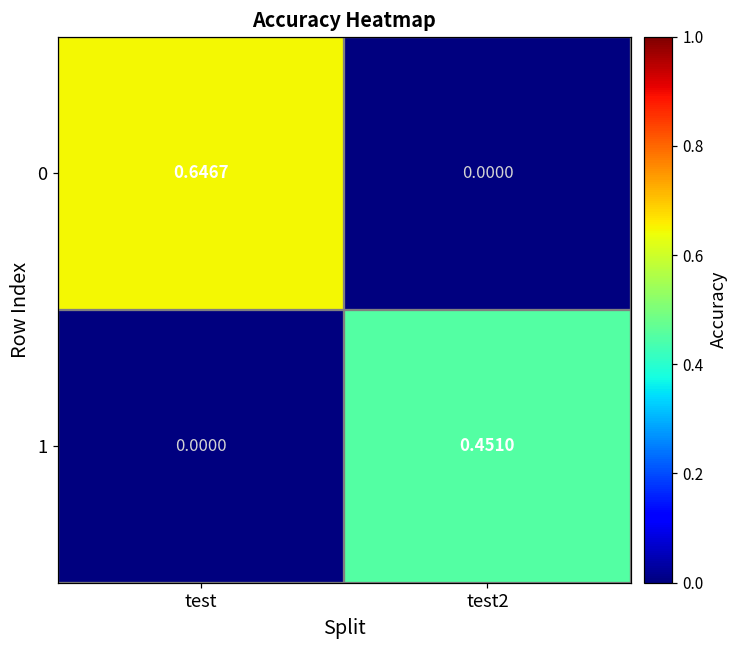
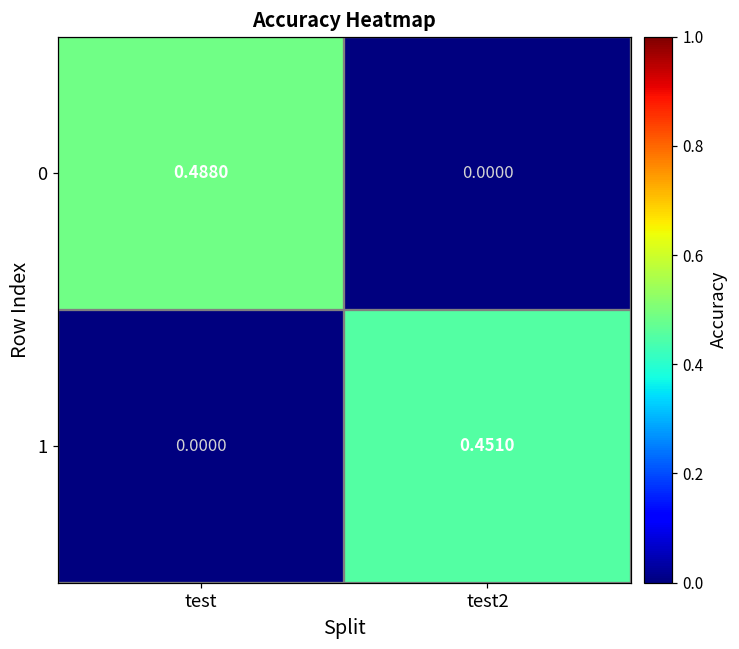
  {
    "0": {
-     "test": 0.6467,
+     "test": 0.4880,
      "test2": 0.0000
    },
    "1": {
      "test": 0.0000,
      "test2": 0.4510
    }
  }
